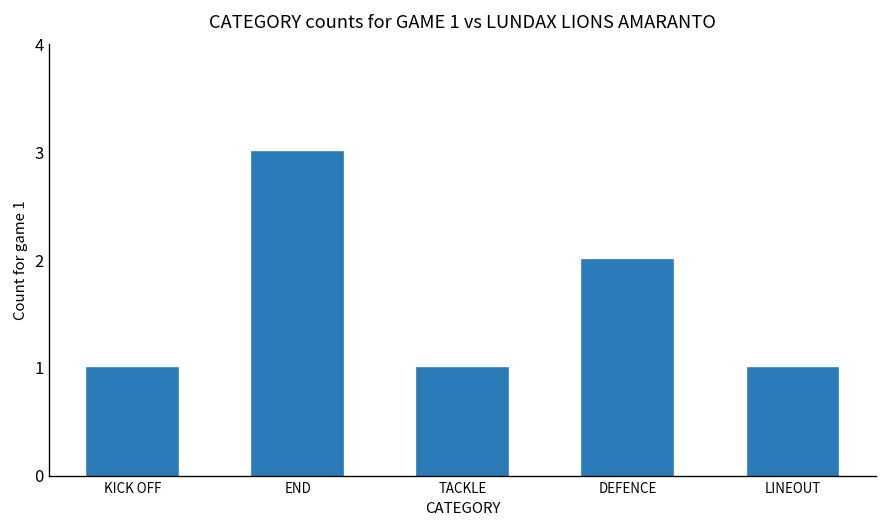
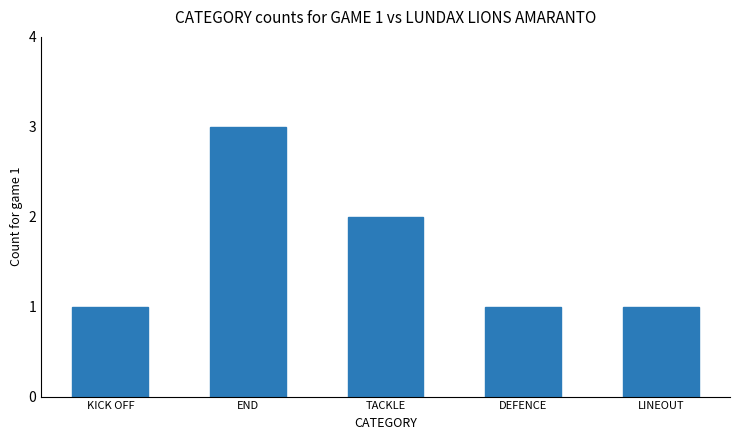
  {
    "KICK OFF": 1,
    "END": 3,
-   "TACKLE": 1,
-   "DEFENCE": 2,
+   "TACKLE": 2,
+   "DEFENCE": 1,
    "LINEOUT": 1
  }
